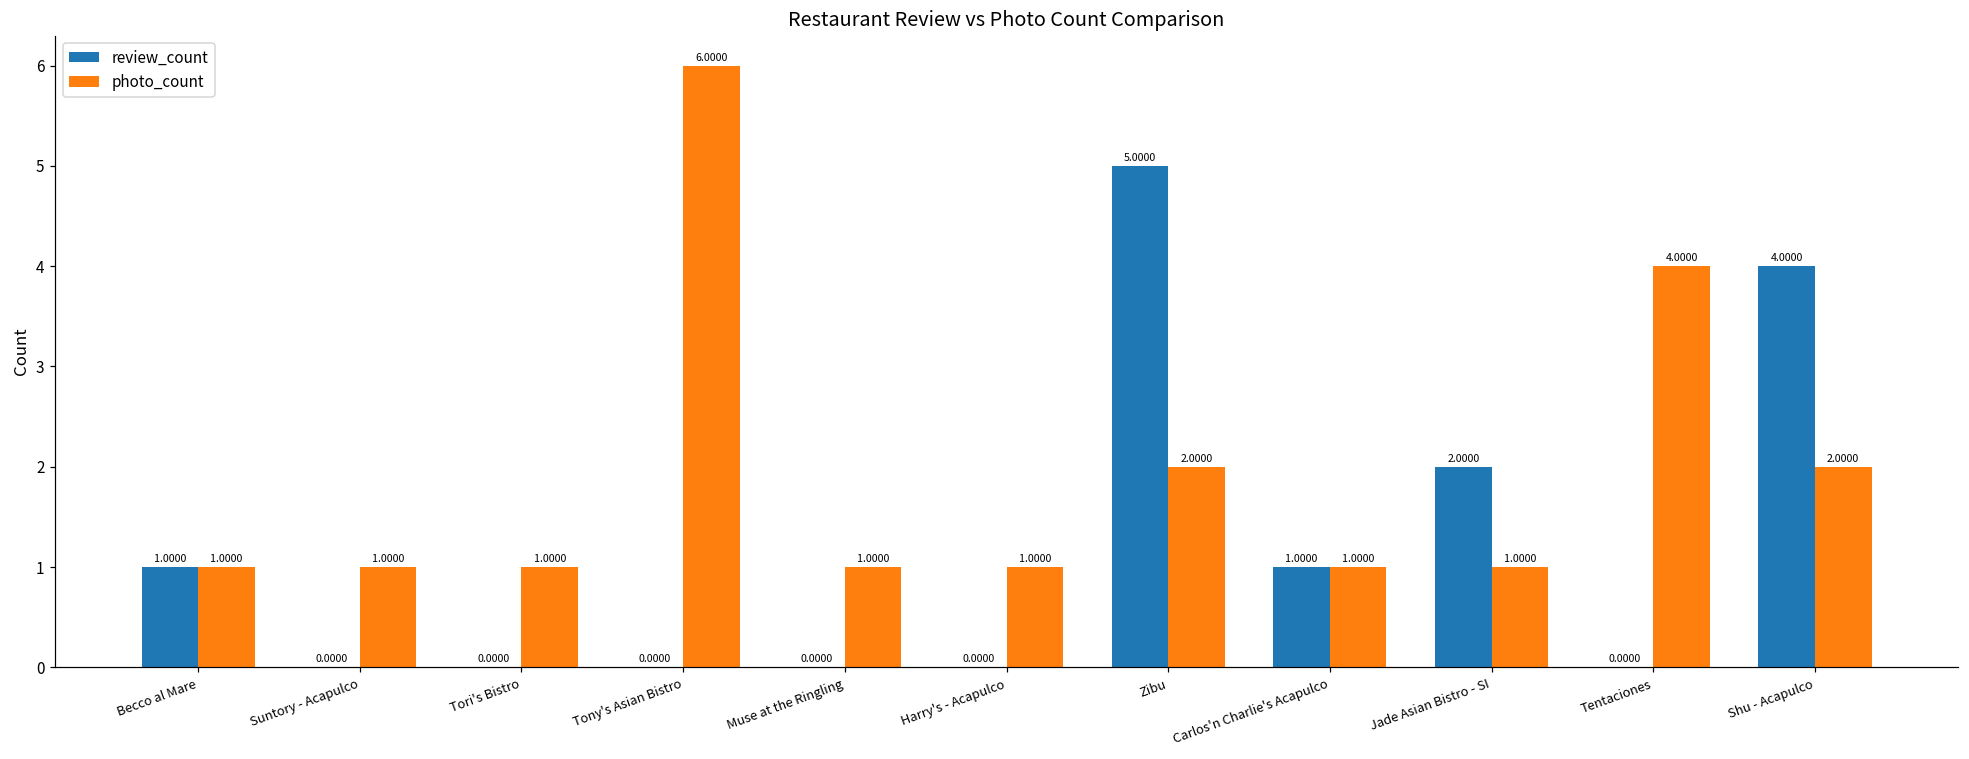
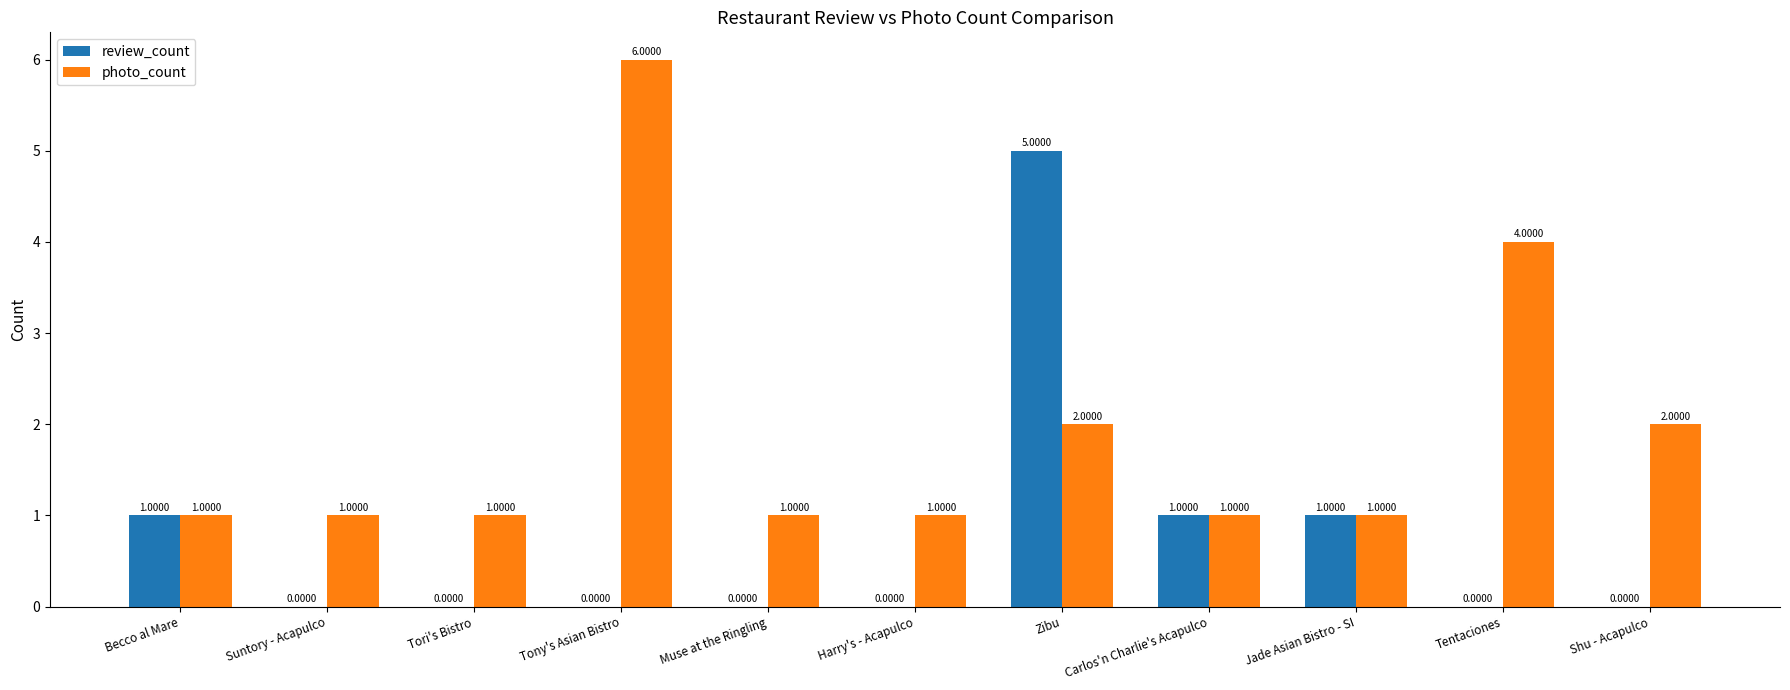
  {
    "review_count": {
      "Becco al Mare": 1.0000,
      "Suntory - Acapulco": 0.0000,
      "Tori's Bistro": 0.0000,
      "Tony's Asian Bistro": 0.0000,
      "Muse at the Ringling": 0.0000,
      "Harry's - Acapulco": 0.0000,
      "Zibu": 5.0000,
      "Carlos'n Charlie's Acapulco": 1.0000,
-     "Jade Asian Bistro - SI": 2.0000,
+     "Jade Asian Bistro - SI": 1.0000,
      "Tentaciones": 0.0000,
-     "Shu - Acapulco": 4.0000
+     "Shu - Acapulco": 0.0000
    },
    "photo_count": {
      "Becco al Mare": 1.0000,
      "Suntory - Acapulco": 1.0000,
      "Tori's Bistro": 1.0000,
      "Tony's Asian Bistro": 6.0000,
      "Muse at the Ringling": 1.0000,
      "Harry's - Acapulco": 1.0000,
      "Zibu": 2.0000,
      "Carlos'n Charlie's Acapulco": 1.0000,
      "Jade Asian Bistro - SI": 1.0000,
      "Tentaciones": 4.0000,
      "Shu - Acapulco": 2.0000
    }
  }
